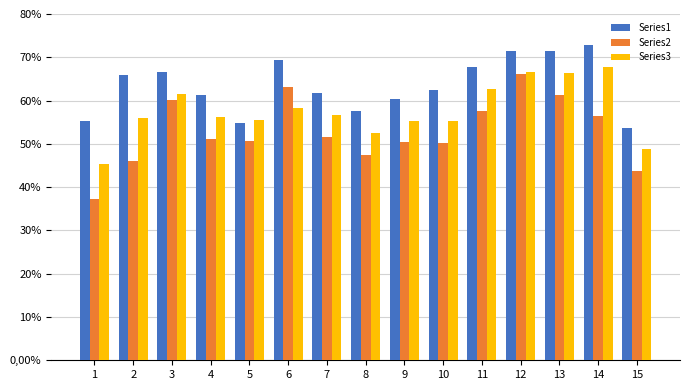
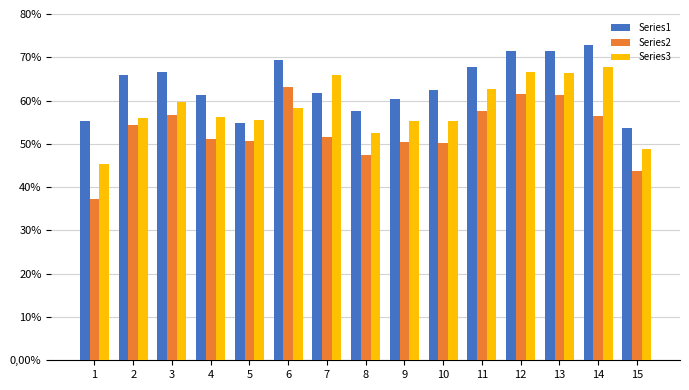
  {
    "Series1": {
      "1": "55%",
      "2": "66%",
      "3": "67%",
      "4": "61%",
      "5": "55%",
      "6": "69%",
      "7": "62%",
      "8": "58%",
      "9": "60%",
      "10": "62%",
      "11": "68%",
      "12": "72%",
      "13": "71%",
      "14": "73%",
      "15": "54%"
    },
    "Series2": {
      "1": "37%",
-     "2": "46%",
-     "3": "60%",
+     "2": "54%",
+     "3": "57%",
      "4": "51%",
      "5": "51%",
      "6": "63%",
      "7": "52%",
      "8": "48%",
      "9": "50%",
      "10": "50%",
      "11": "58%",
-     "12": "66%",
+     "12": "62%",
      "13": "61%",
      "14": "56%",
      "15": "44%"
    },
    "Series3": {
      "1": "45%",
      "2": "56%",
-     "3": "62%",
+     "3": "60%",
      "4": "56%",
      "5": "56%",
      "6": "58%",
-     "7": "57%",
+     "7": "66%",
      "8": "53%",
      "9": "55%",
      "10": "55%",
      "11": "63%",
      "12": "67%",
      "13": "66%",
      "14": "68%",
      "15": "49%"
    }
  }
